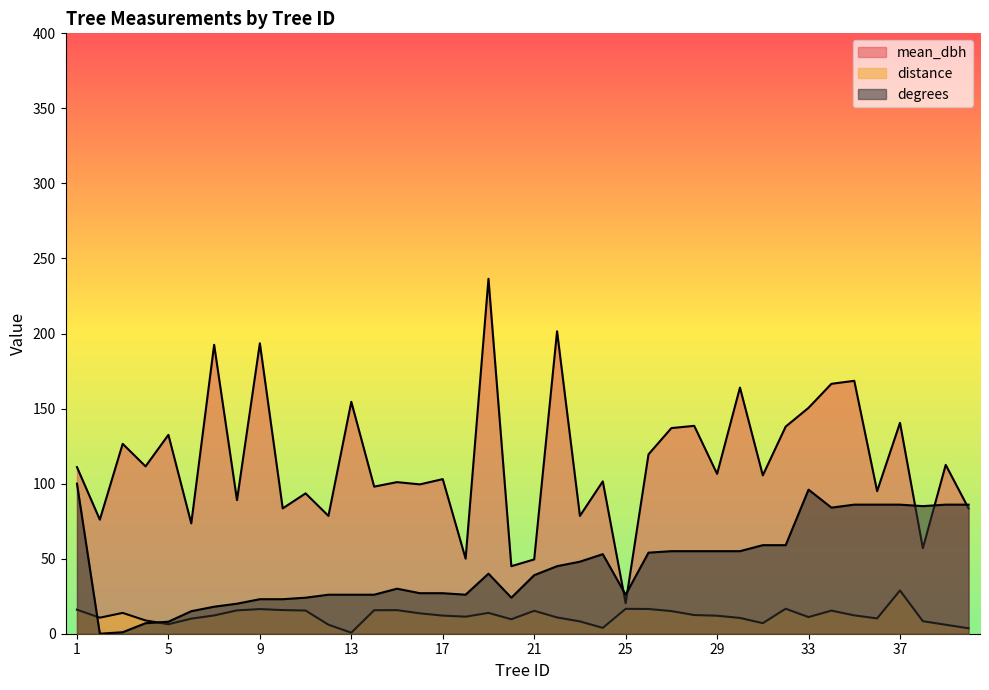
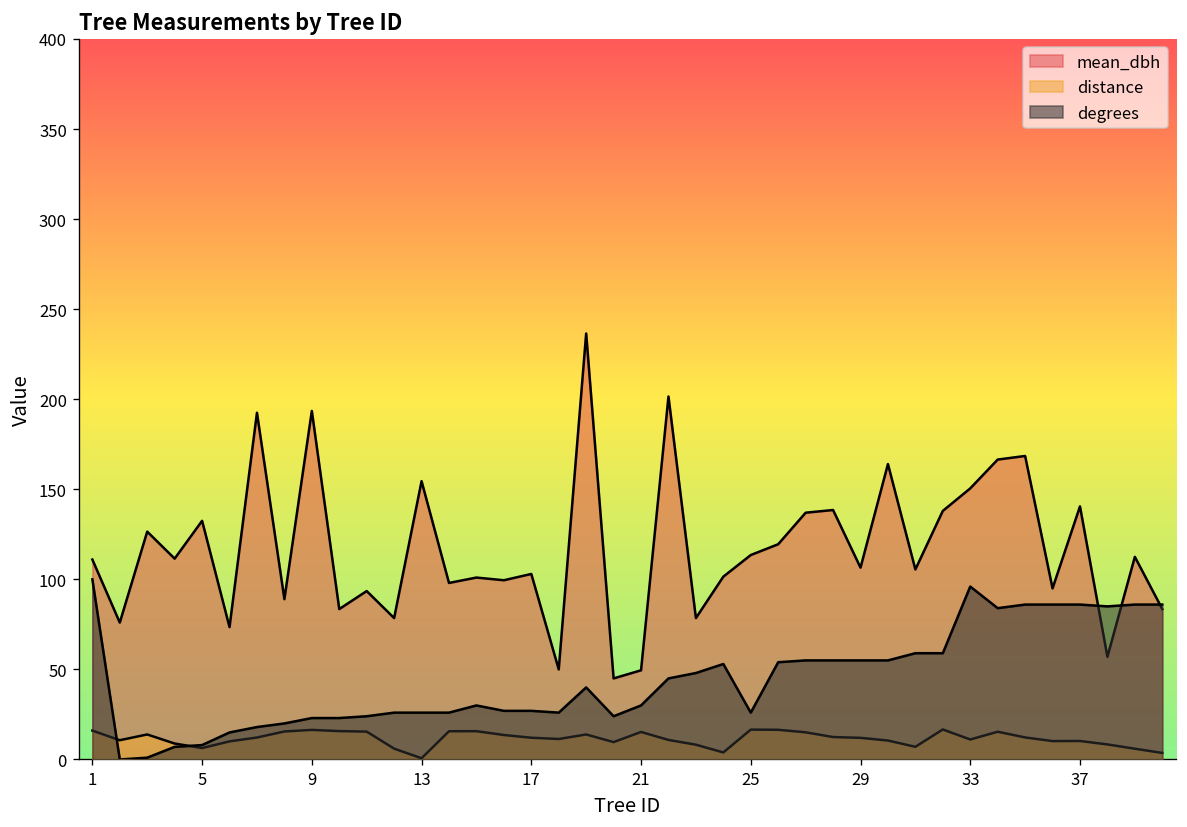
  {
    "mean_dbh": {
      "1": 111,
      "5": 133,
      "9": 194,
      "13": 155,
      "17": 103,
      "21": 50,
-     "25": 20,
+     "25": 114,
      "29": 107,
      "33": 151,
      "37": 141
    },
    "distance": {
      "1": 16,
      "9": 16,
      "13": 1,
      "17": 12,
      "21": 15,
      "25": 17,
      "29": 12,
      "33": 11,
-     "37": 29
+     "37": 10
    },
    "degrees": {
      "1": 100,
      "9": 23,
      "13": 26,
      "17": 27,
-     "21": 39,
+     "21": 30,
      "25": 26,
      "29": 55,
      "33": 96,
      "37": 86
    }
  }
